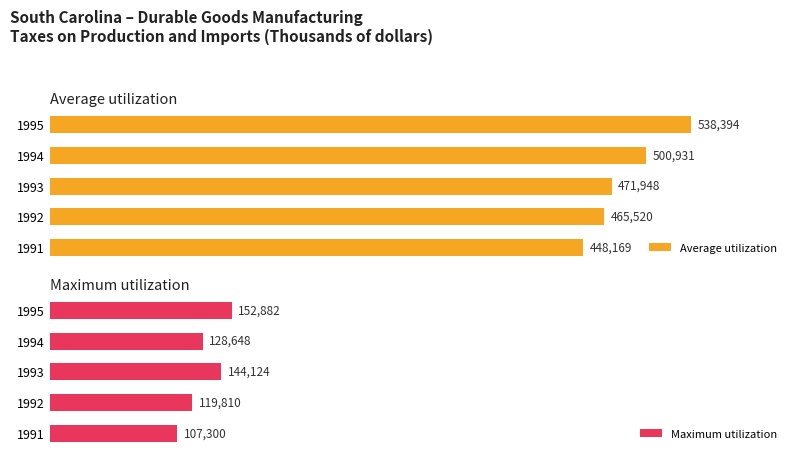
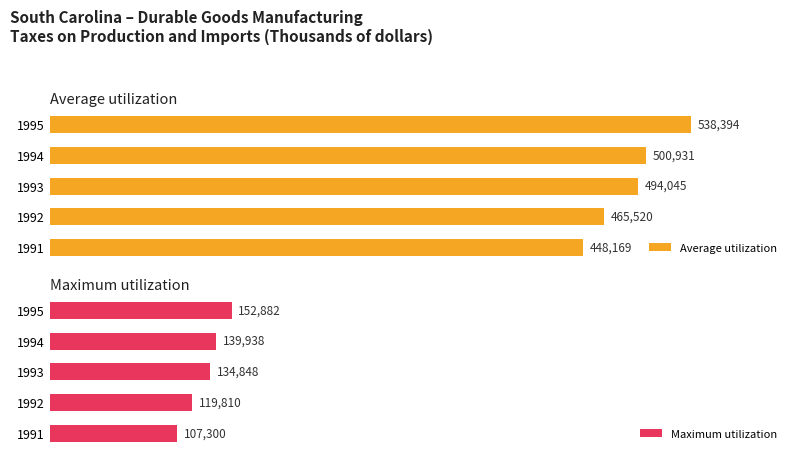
  {
    "Average utilization": {
      "1995": "538,394",
      "1994": "500,931",
-     "1993": "471,948",
+     "1993": "494,045",
      "1992": "465,520",
      "1991": "448,169"
    },
    "Maximum utilization": {
      "1995": "152,882",
-     "1994": "128,648",
-     "1993": "144,124",
+     "1994": "139,938",
+     "1993": "134,848",
      "1992": "119,810",
      "1991": "107,300"
    }
  }
